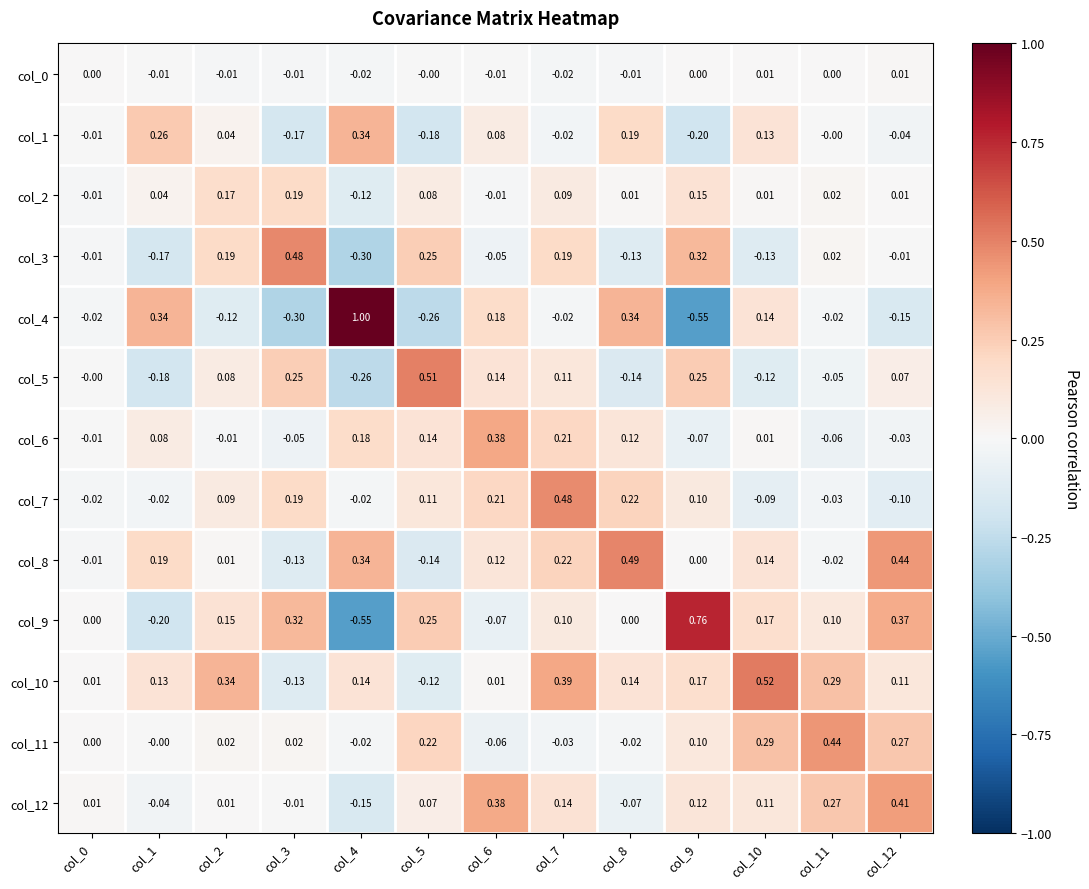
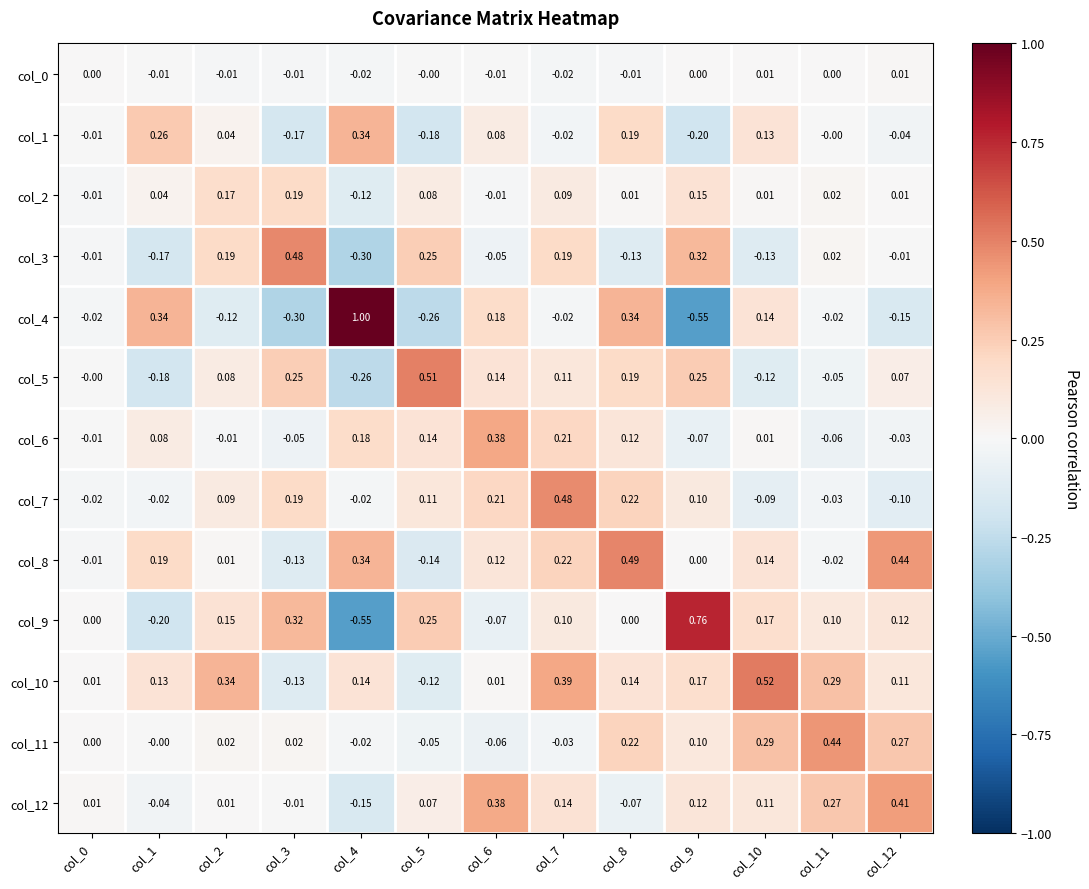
  {
    "col_0": {
      "col_0": 0.00,
      "col_1": -0.01,
      "col_2": -0.01,
      "col_3": -0.01,
      "col_4": -0.02,
      "col_5": -0.00,
      "col_6": -0.01,
      "col_7": -0.02,
      "col_8": -0.01,
      "col_9": 0.00,
      "col_10": 0.01,
      "col_11": 0.00,
      "col_12": 0.01
    },
    "col_1": {
      "col_0": -0.01,
      "col_1": 0.26,
      "col_2": 0.04,
      "col_3": -0.17,
      "col_4": 0.34,
      "col_5": -0.18,
      "col_6": 0.08,
      "col_7": -0.02,
      "col_8": 0.19,
      "col_9": -0.20,
      "col_10": 0.13,
      "col_11": -0.00,
      "col_12": -0.04
    },
    "col_2": {
      "col_0": -0.01,
      "col_1": 0.04,
      "col_2": 0.17,
      "col_3": 0.19,
      "col_4": -0.12,
      "col_5": 0.08,
      "col_6": -0.01,
      "col_7": 0.09,
      "col_8": 0.01,
      "col_9": 0.15,
      "col_10": 0.01,
      "col_11": 0.02,
      "col_12": 0.01
    },
    "col_3": {
      "col_0": -0.01,
      "col_1": -0.17,
      "col_2": 0.19,
      "col_3": 0.48,
      "col_4": -0.30,
      "col_5": 0.25,
      "col_6": -0.05,
      "col_7": 0.19,
      "col_8": -0.13,
      "col_9": 0.32,
      "col_10": -0.13,
      "col_11": 0.02,
      "col_12": -0.01
    },
    "col_4": {
      "col_0": -0.02,
      "col_1": 0.34,
      "col_2": -0.12,
      "col_3": -0.30,
      "col_4": 1.00,
      "col_5": -0.26,
      "col_6": 0.18,
      "col_7": -0.02,
      "col_8": 0.34,
      "col_9": -0.55,
      "col_10": 0.14,
      "col_11": -0.02,
      "col_12": -0.15
    },
    "col_5": {
      "col_0": -0.00,
      "col_1": -0.18,
      "col_2": 0.08,
      "col_3": 0.25,
      "col_4": -0.26,
      "col_5": 0.51,
      "col_6": 0.14,
      "col_7": 0.11,
-     "col_8": -0.14,
+     "col_8": 0.19,
      "col_9": 0.25,
      "col_10": -0.12,
      "col_11": -0.05,
      "col_12": 0.07
    },
    "col_6": {
      "col_0": -0.01,
      "col_1": 0.08,
      "col_2": -0.01,
      "col_3": -0.05,
      "col_4": 0.18,
      "col_5": 0.14,
      "col_6": 0.38,
      "col_7": 0.21,
      "col_8": 0.12,
      "col_9": -0.07,
      "col_10": 0.01,
      "col_11": -0.06,
      "col_12": -0.03
    },
    "col_7": {
      "col_0": -0.02,
      "col_1": -0.02,
      "col_2": 0.09,
      "col_3": 0.19,
      "col_4": -0.02,
      "col_5": 0.11,
      "col_6": 0.21,
      "col_7": 0.48,
      "col_8": 0.22,
      "col_9": 0.10,
      "col_10": -0.09,
      "col_11": -0.03,
      "col_12": -0.10
    },
    "col_8": {
      "col_0": -0.01,
      "col_1": 0.19,
      "col_2": 0.01,
      "col_3": -0.13,
      "col_4": 0.34,
      "col_5": -0.14,
      "col_6": 0.12,
      "col_7": 0.22,
      "col_8": 0.49,
      "col_9": 0.00,
      "col_10": 0.14,
      "col_11": -0.02,
      "col_12": 0.44
    },
    "col_9": {
      "col_0": 0.00,
      "col_1": -0.20,
      "col_2": 0.15,
      "col_3": 0.32,
      "col_4": -0.55,
      "col_5": 0.25,
      "col_6": -0.07,
      "col_7": 0.10,
      "col_8": 0.00,
      "col_9": 0.76,
      "col_10": 0.17,
      "col_11": 0.10,
-     "col_12": 0.37
+     "col_12": 0.12
    },
    "col_10": {
      "col_0": 0.01,
      "col_1": 0.13,
      "col_2": 0.34,
      "col_3": -0.13,
      "col_4": 0.14,
      "col_5": -0.12,
      "col_6": 0.01,
      "col_7": 0.39,
      "col_8": 0.14,
      "col_9": 0.17,
      "col_10": 0.52,
      "col_11": 0.29,
      "col_12": 0.11
    },
    "col_11": {
      "col_0": 0.00,
      "col_1": -0.00,
      "col_2": 0.02,
      "col_3": 0.02,
      "col_4": -0.02,
-     "col_5": 0.22,
+     "col_5": -0.05,
      "col_6": -0.06,
      "col_7": -0.03,
-     "col_8": -0.02,
+     "col_8": 0.22,
      "col_9": 0.10,
      "col_10": 0.29,
      "col_11": 0.44,
      "col_12": 0.27
    },
    "col_12": {
      "col_0": 0.01,
      "col_1": -0.04,
      "col_2": 0.01,
      "col_3": -0.01,
      "col_4": -0.15,
      "col_5": 0.07,
      "col_6": 0.38,
      "col_7": 0.14,
      "col_8": -0.07,
      "col_9": 0.12,
      "col_10": 0.11,
      "col_11": 0.27,
      "col_12": 0.41
    }
  }
